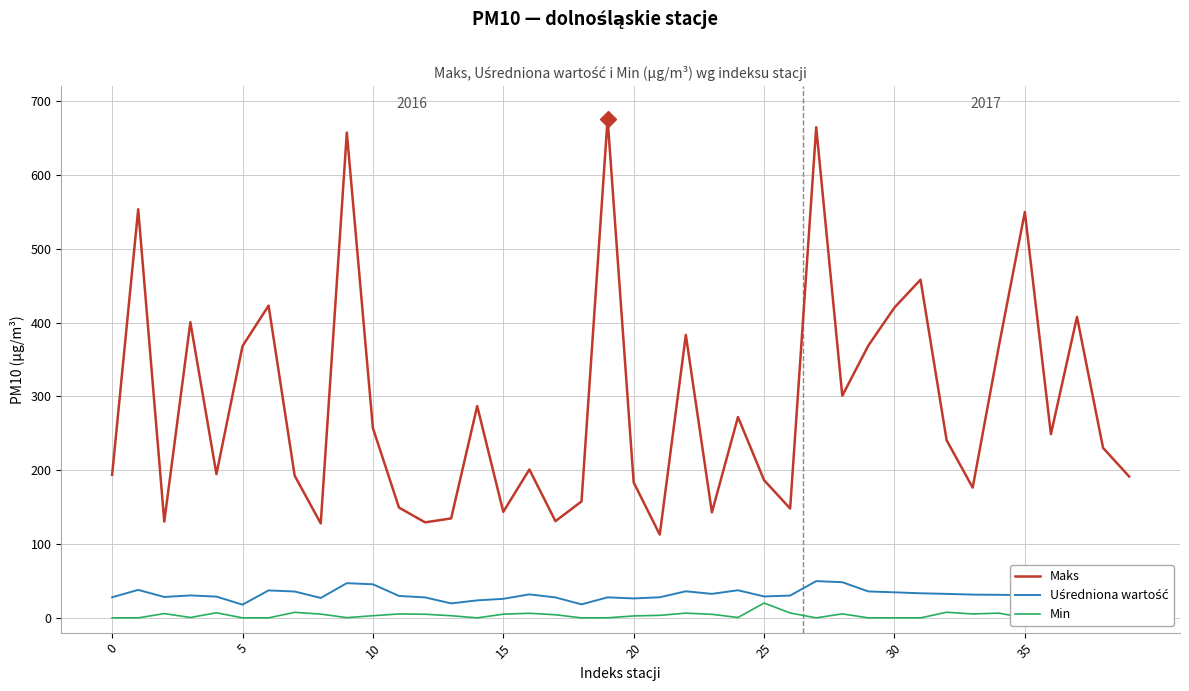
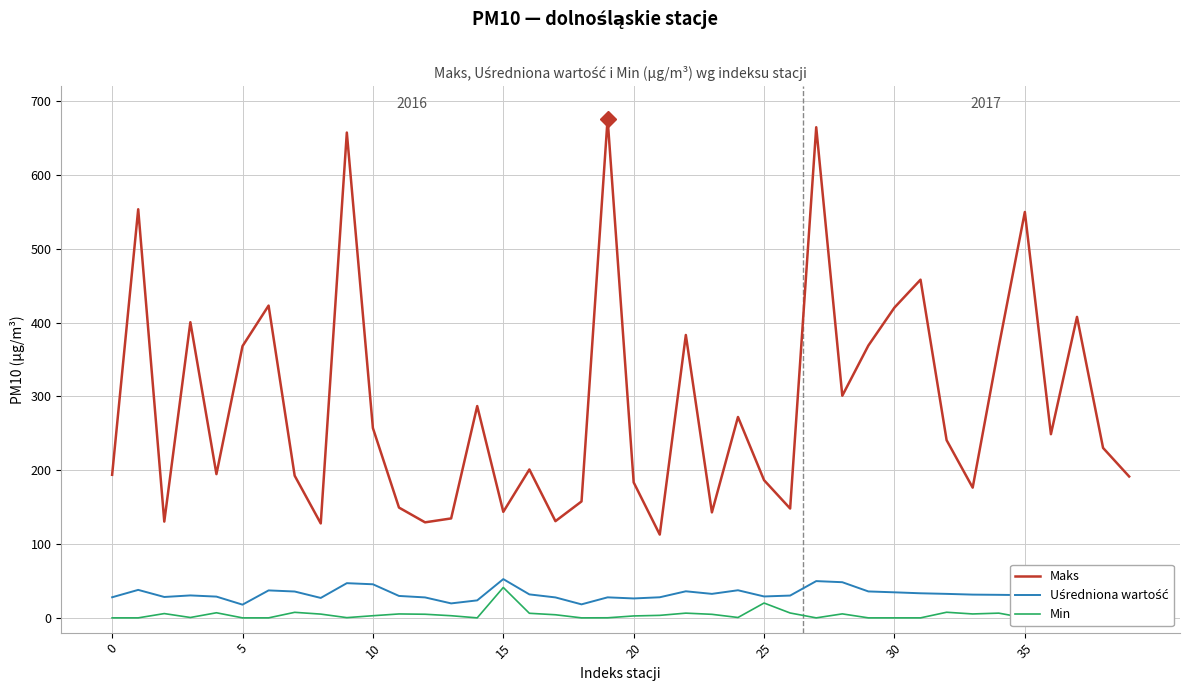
  {
    "Uśredniona wartość": {
      "0": 30,
      "5": 20,
      "10": 50,
-     "15": 30,
+     "15": 50,
      "20": 30,
      "25": 30,
      "30": 30
    },
    "Min": {
      "0": 0,
      "5": 0,
      "10": 0,
-     "15": 10,
+     "15": 40,
      "20": 0,
      "25": 20,
      "30": 0
    }
  }
